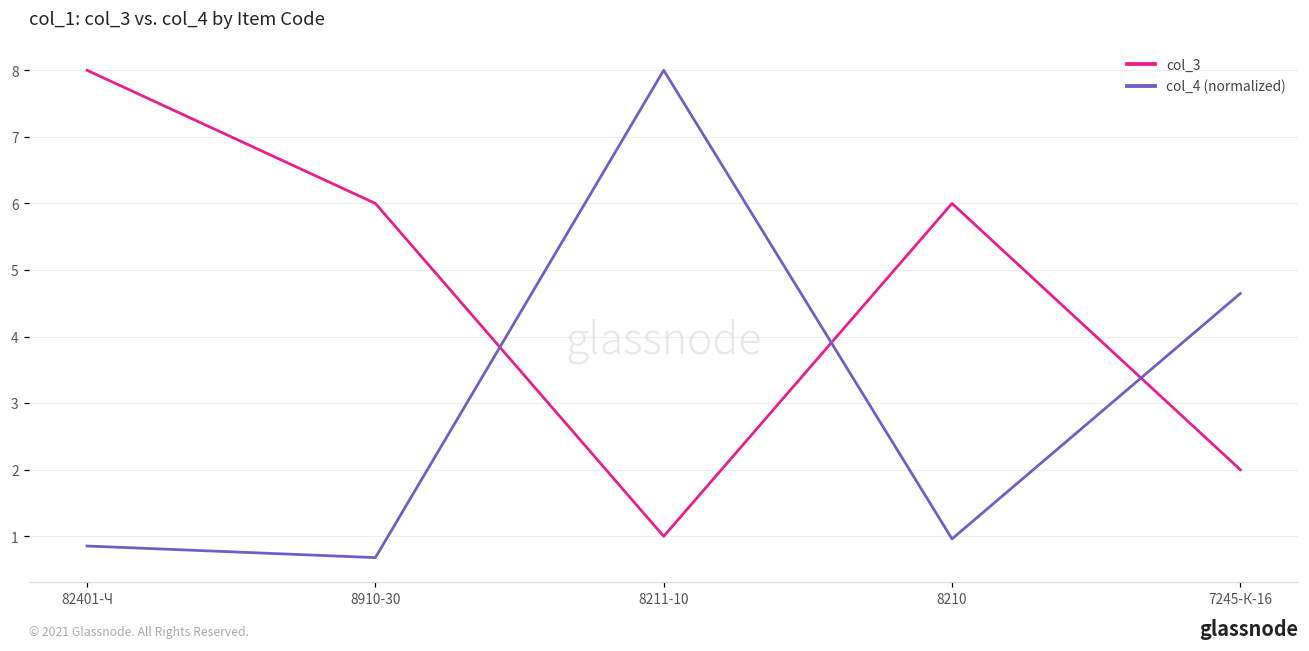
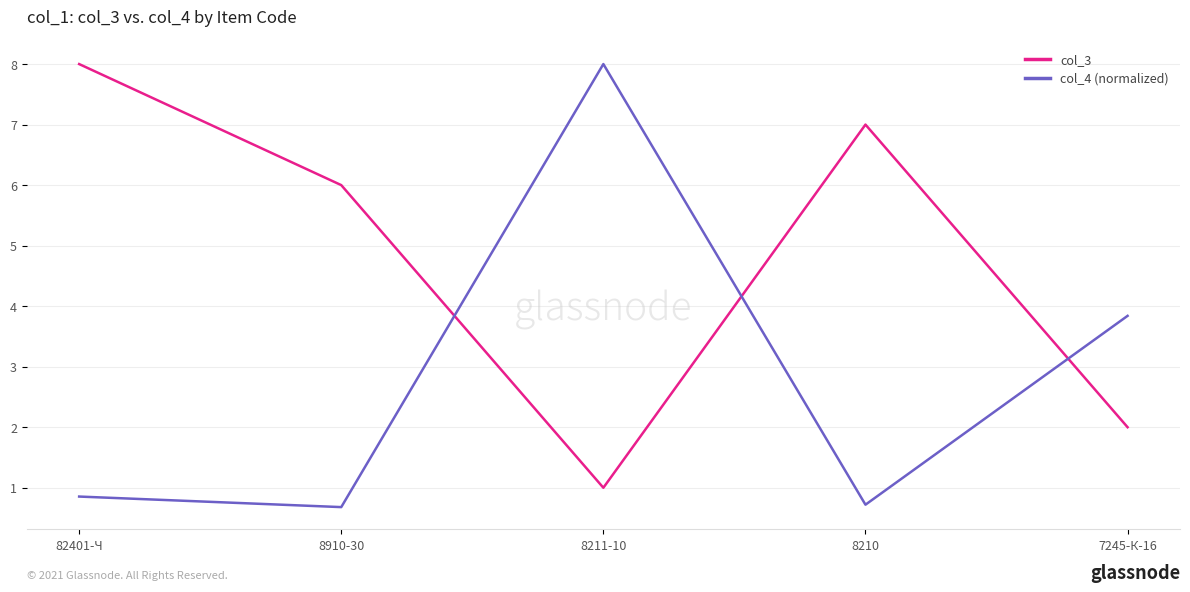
  {
    "col_3": {
      "82401-Ч": 8,
      "8910-30": 6,
      "8211-10": 1,
-     "8210": 6,
+     "8210": 7,
      "7245-К-16": 2
    },
    "col_4 (normalized)": {
      "82401-Ч": 0.9,
      "8910-30": 0.7,
      "8211-10": 8.0,
-     "8210": 1.0,
-     "7245-К-16": 4.6
+     "8210": 0.7,
+     "7245-К-16": 3.8
    }
  }
